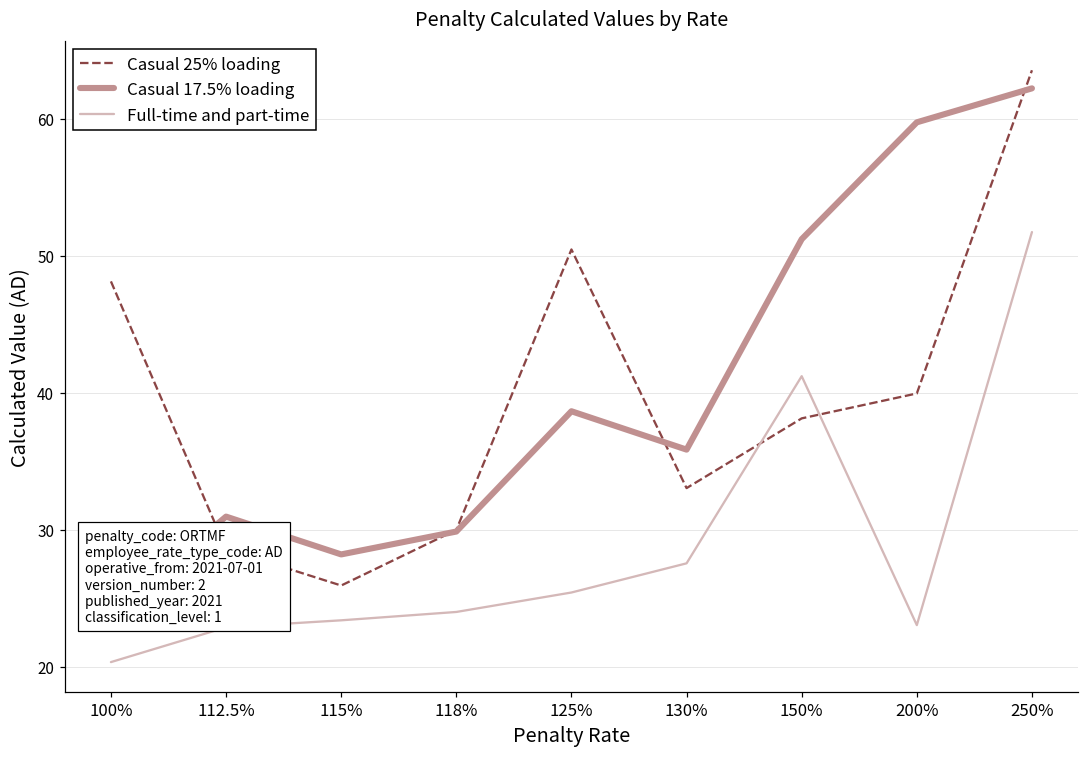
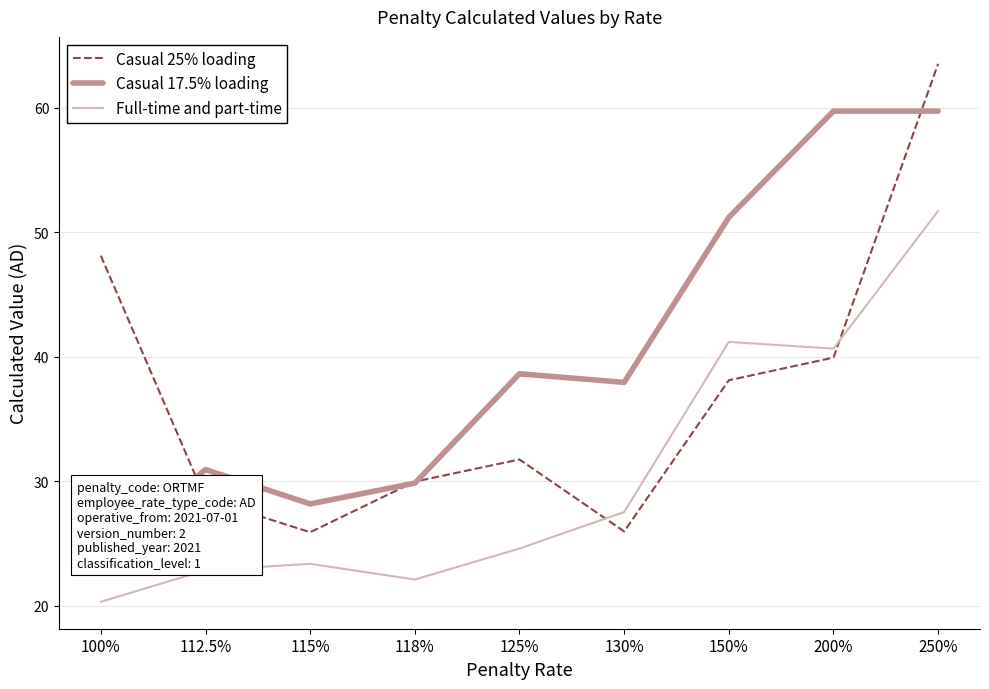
  {
    "Casual 25% loading": {
      "100%": 48.1,
      "115%": 25.9,
-     "125%": 50.5,
-     "130%": 33.0,
+     "125%": 31.8,
+     "130%": 26.0,
      "150%": 38.1,
      "200%": 39.9,
      "250%": 63.5
    },
    "Casual 17.5% loading": {
      "112.5%": 31.0,
      "115%": 28.2,
      "125%": 38.6,
-     "130%": 35.8,
+     "130%": 38.0,
      "150%": 51.2,
      "200%": 59.7,
-     "250%": 62.2
+     "250%": 59.7
    },
    "Full-time and part-time": {
      "100%": 20.3,
      "115%": 23.4,
-     "118%": 24.0,
-     "125%": 25.4,
+     "118%": 22.1,
+     "125%": 24.6,
      "130%": 27.5,
      "150%": 41.2,
-     "200%": 23.0,
+     "200%": 40.7,
      "250%": 51.7
    }
  }
